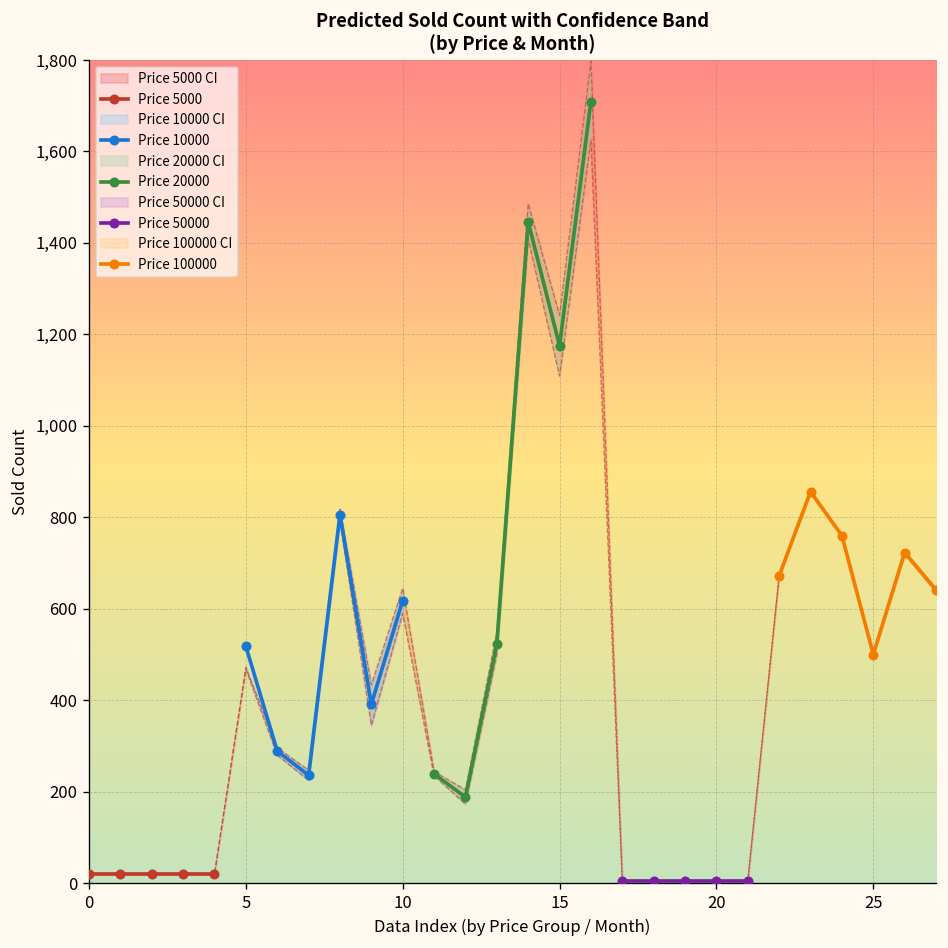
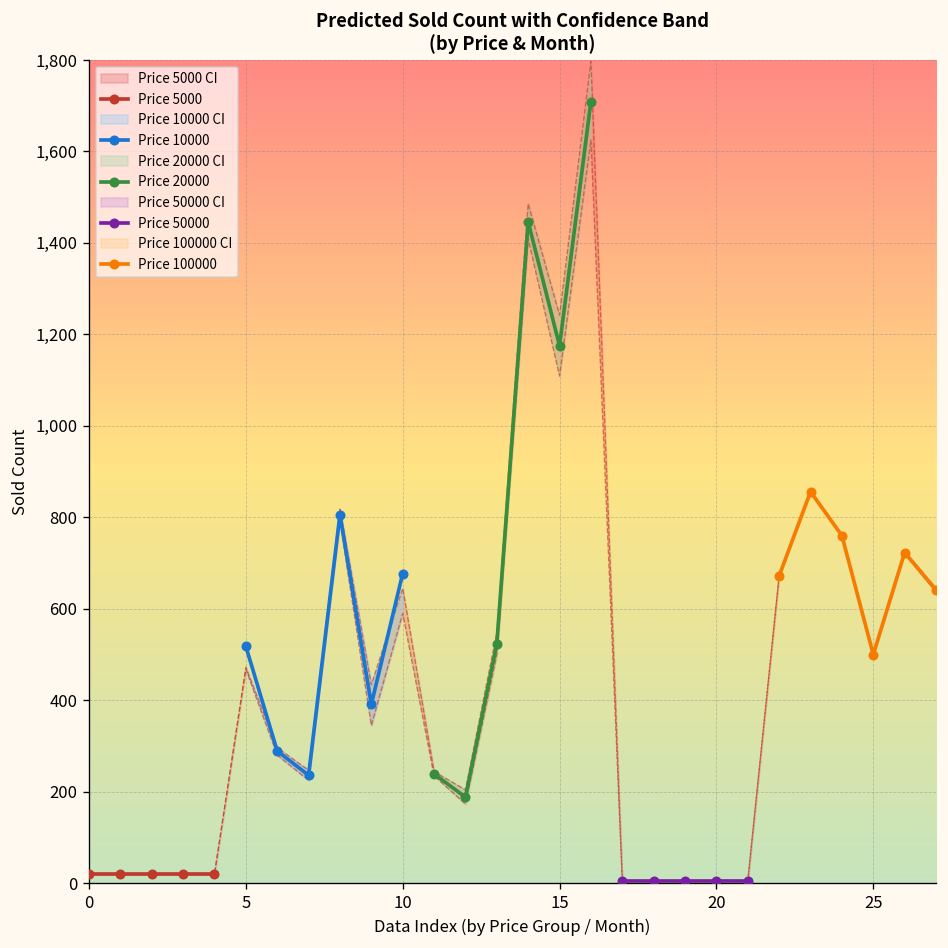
  {
    "Price 10000": {
      "5": "520",
-     "10": "620"
+     "10": "680"
    },
    "Price 20000": {
      "15": "1,180"
    }
  }
